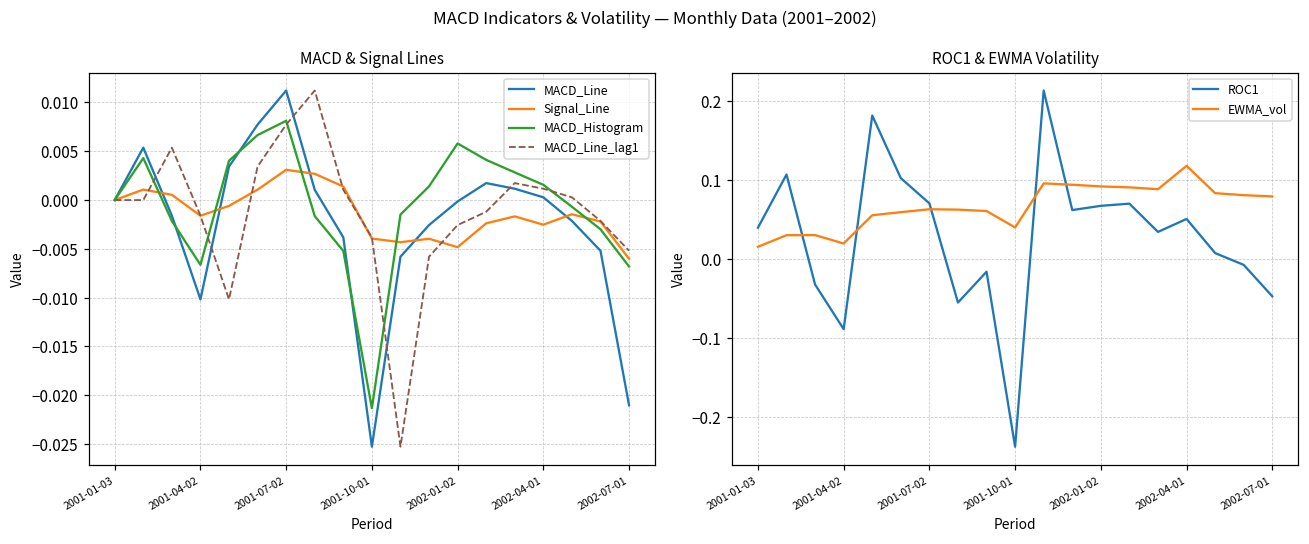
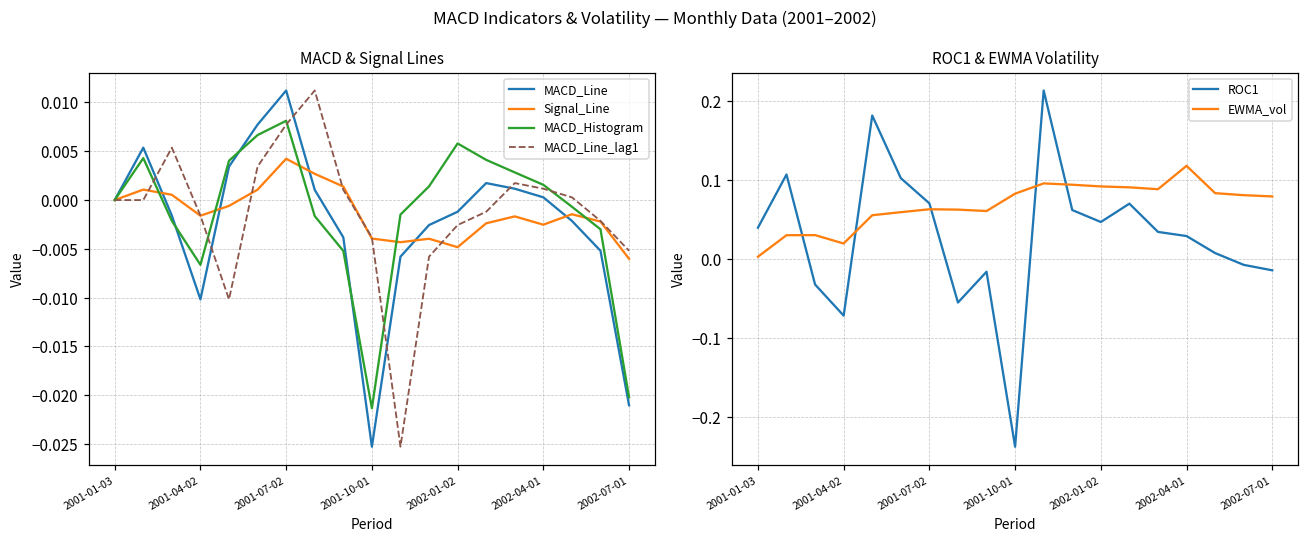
  {
    "MACD & Signal Lines": {
      "MACD_Line": {
        "2001-04-02": -0.010,
        "2001-07-02": 0.011,
        "2001-10-01": -0.025,
-       "2002-01-02": 0.000,
+       "2002-01-02": -0.001,
        "2002-04-01": 0.000,
        "2002-07-01": -0.021
      },
      "Signal_Line": {
-       "2001-07-02": 0.003,
+       "2001-07-02": 0.004,
        "2002-01-02": -0.005,
        "2002-04-01": -0.003,
        "2002-07-01": -0.006
      },
      "MACD_Histogram": {
        "2001-04-02": -0.007,
        "2001-07-02": 0.008,
        "2001-10-01": -0.021,
        "2002-01-02": 0.006,
        "2002-04-01": 0.002,
-       "2002-07-01": -0.007
+       "2002-07-01": -0.020
      },
      "MACD_Line_lag1": {
        "2001-07-02": 0.008,
        "2002-01-02": -0.003,
        "2002-04-01": 0.001,
        "2002-07-01": -0.005
      }
    },
    "ROC1 & EWMA Volatility": {
      "ROC1": {
        "2001-01-03": 0.04,
-       "2001-04-02": -0.09,
+       "2001-04-02": -0.07,
        "2001-07-02": 0.07,
        "2001-10-01": -0.24,
-       "2002-01-02": 0.07,
-       "2002-04-01": 0.05,
-       "2002-07-01": -0.05
+       "2002-01-02": 0.05,
+       "2002-04-01": 0.03,
+       "2002-07-01": -0.01
      },
      "EWMA_vol": {
-       "2001-01-03": 0.02,
+       "2001-01-03": 0.00,
        "2001-04-02": 0.02,
        "2001-07-02": 0.06,
-       "2001-10-01": 0.04,
+       "2001-10-01": 0.08,
        "2002-01-02": 0.09,
        "2002-04-01": 0.12,
        "2002-07-01": 0.08
      }
    }
  }
